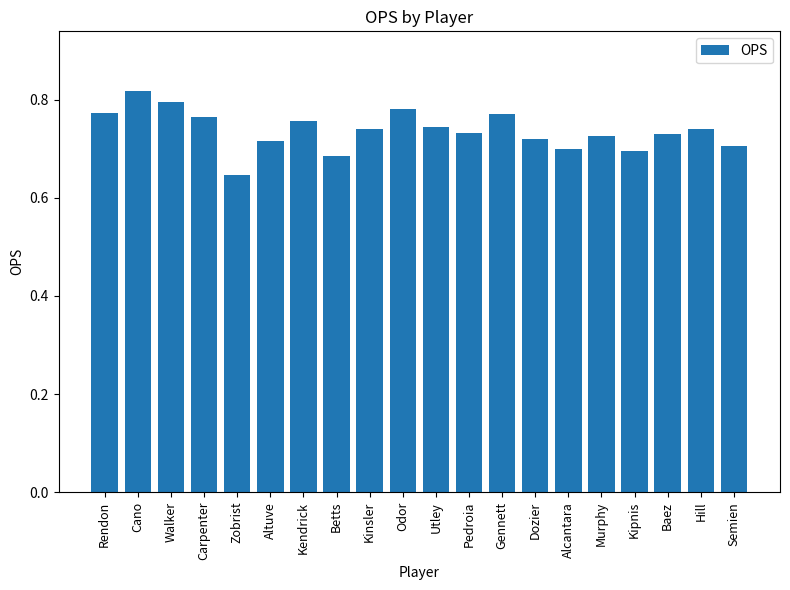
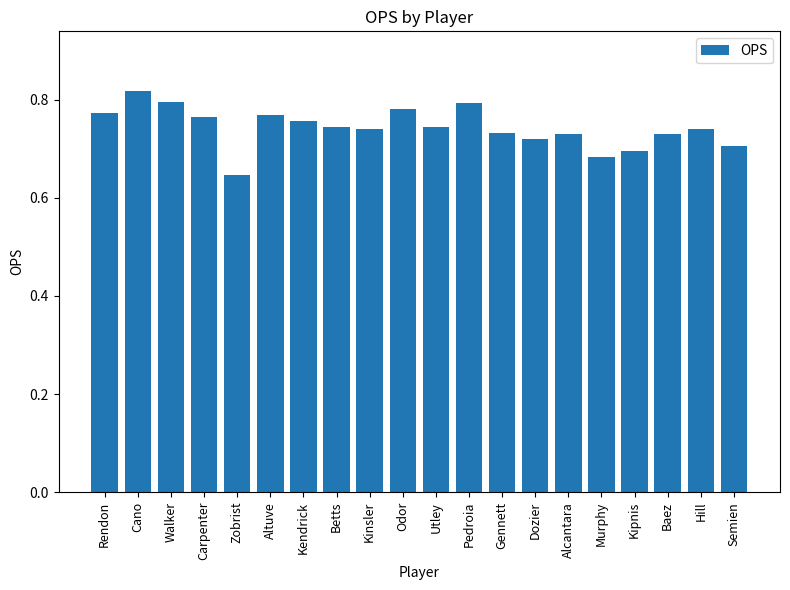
  {
    "Rendon": 0.77,
    "Cano": 0.82,
    "Walker": 0.80,
    "Carpenter": 0.76,
    "Zobrist": 0.65,
-   "Altuve": 0.72,
+   "Altuve": 0.77,
    "Kendrick": 0.76,
-   "Betts": 0.69,
+   "Betts": 0.74,
    "Kinsler": 0.74,
    "Odor": 0.78,
    "Utley": 0.74,
-   "Pedroia": 0.73,
-   "Gennett": 0.77,
+   "Pedroia": 0.79,
+   "Gennett": 0.73,
    "Dozier": 0.72,
-   "Alcantara": 0.70,
-   "Murphy": 0.73,
+   "Alcantara": 0.73,
+   "Murphy": 0.68,
    "Kipnis": 0.70,
    "Baez": 0.73,
    "Hill": 0.74,
    "Semien": 0.71
  }
